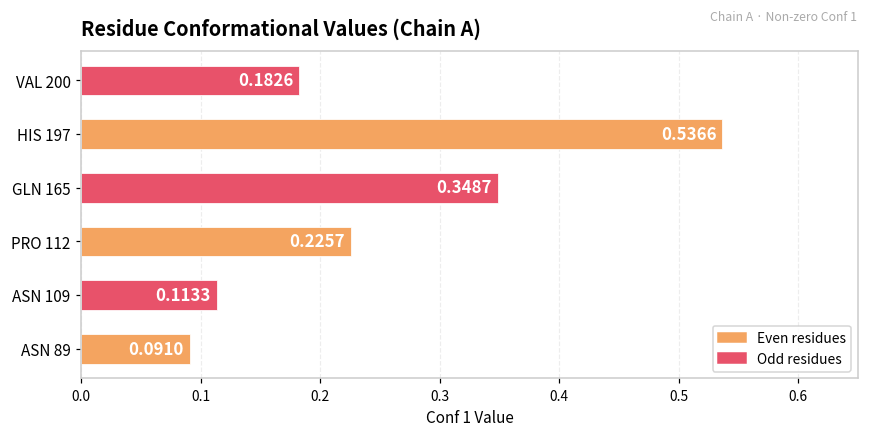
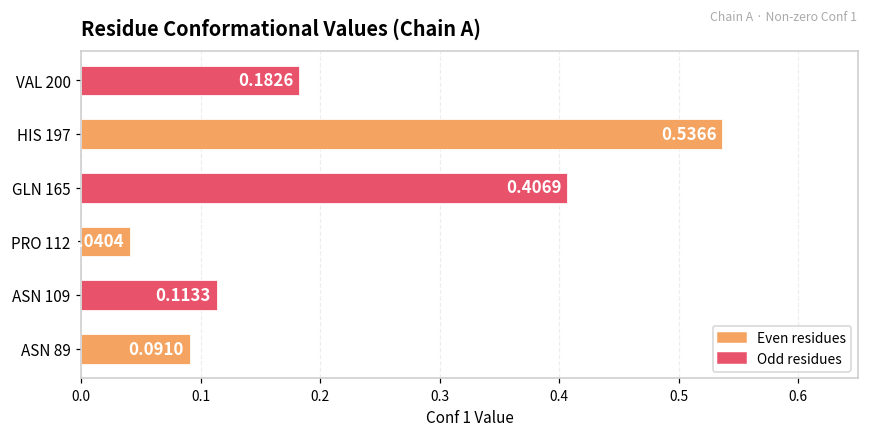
  {
    "VAL 200": 0.1826,
    "HIS 197": 0.5366,
-   "GLN 165": 0.3487,
-   "PRO 112": 0.2257,
+   "GLN 165": 0.4069,
+   "PRO 112": 0.0404,
    "ASN 109": 0.1133,
    "ASN 89": 0.0910
  }
